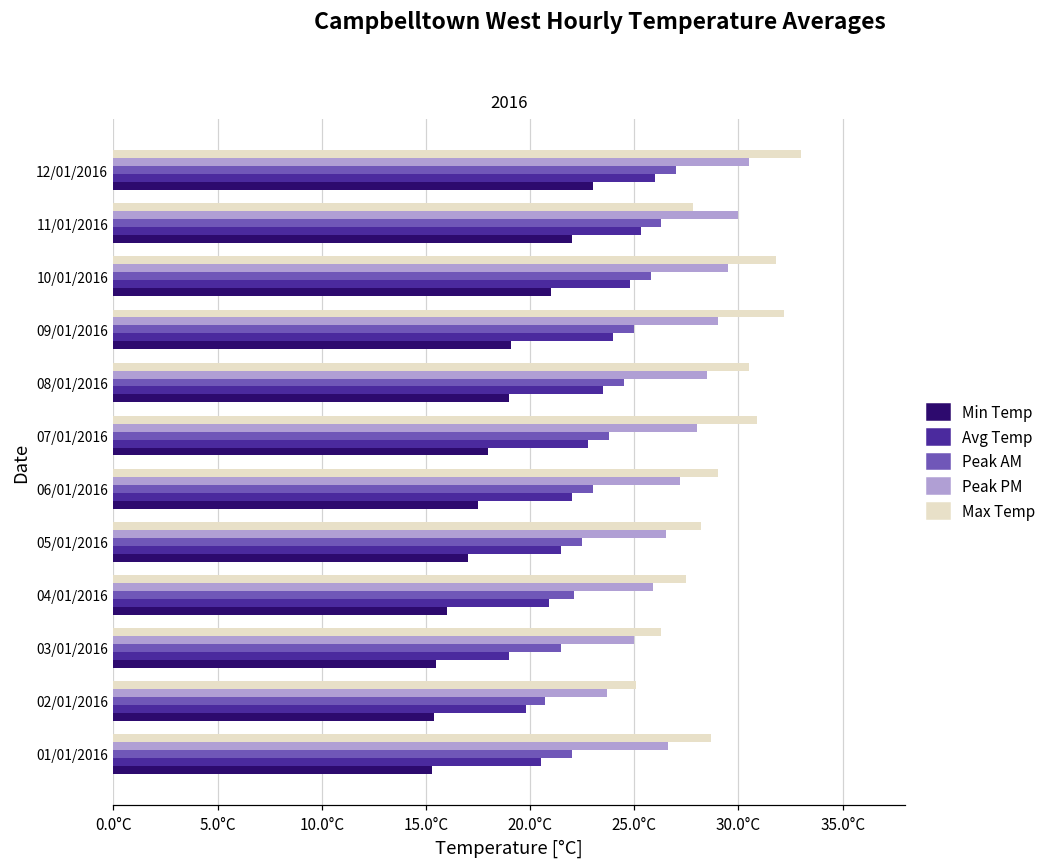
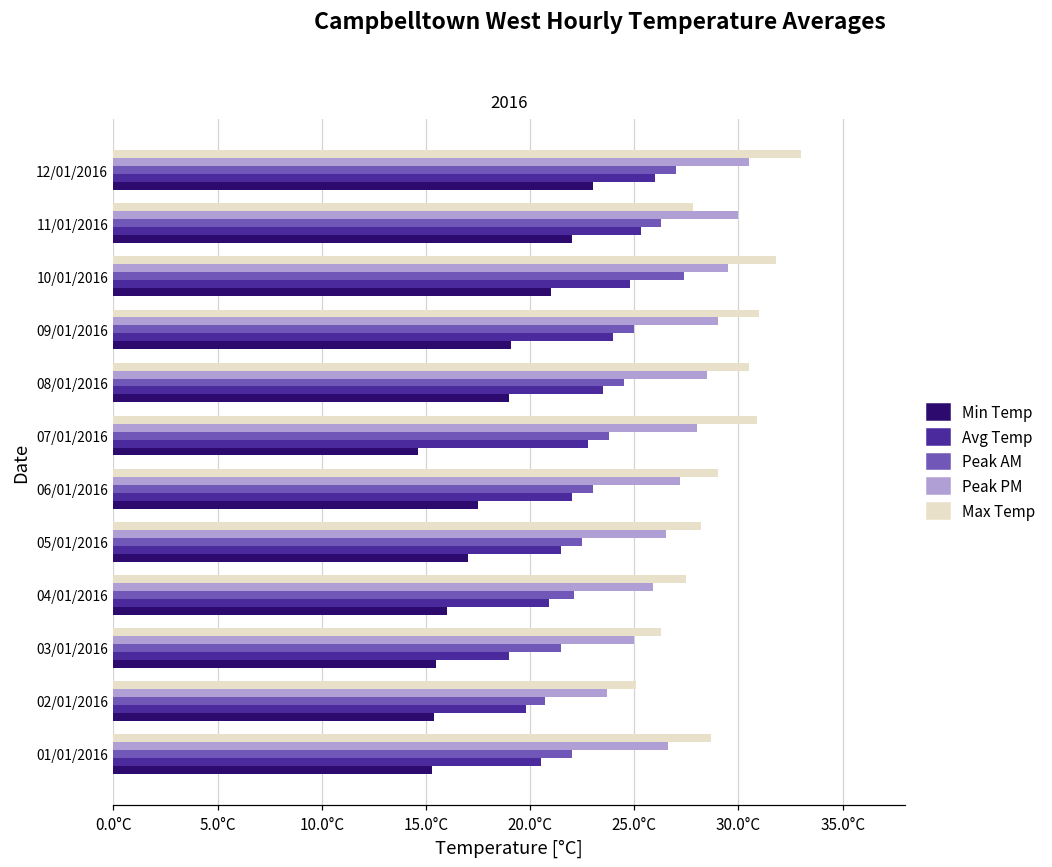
  {
    "Min Temp": {
      "12/01/2016": "23.0°C",
      "11/01/2016": "22.0°C",
      "10/01/2016": "21.0°C",
      "09/01/2016": "19.1°C",
      "08/01/2016": "19.0°C",
-     "07/01/2016": "18.0°C",
+     "07/01/2016": "14.6°C",
      "06/01/2016": "17.5°C",
      "05/01/2016": "17.0°C",
      "04/01/2016": "16.0°C",
      "03/01/2016": "15.5°C",
      "02/01/2016": "15.4°C",
      "01/01/2016": "15.3°C"
    },
    "Avg Temp": {
      "12/01/2016": "26.0°C",
      "11/01/2016": "25.3°C",
      "10/01/2016": "24.8°C",
      "09/01/2016": "24.0°C",
      "08/01/2016": "23.5°C",
      "07/01/2016": "22.8°C",
      "06/01/2016": "22.0°C",
      "05/01/2016": "21.5°C",
      "04/01/2016": "20.9°C",
      "03/01/2016": "19.0°C",
      "02/01/2016": "19.8°C",
      "01/01/2016": "20.5°C"
    },
    "Peak AM": {
      "12/01/2016": "27.0°C",
      "11/01/2016": "26.3°C",
-     "10/01/2016": "25.8°C",
+     "10/01/2016": "27.4°C",
      "09/01/2016": "25.0°C",
      "08/01/2016": "24.5°C",
      "07/01/2016": "23.8°C",
      "06/01/2016": "23.0°C",
      "05/01/2016": "22.5°C",
      "04/01/2016": "22.1°C",
      "03/01/2016": "21.5°C",
      "02/01/2016": "20.7°C",
      "01/01/2016": "22.0°C"
    },
    "Peak PM": {
      "12/01/2016": "30.5°C",
      "11/01/2016": "30.0°C",
      "10/01/2016": "29.5°C",
      "09/01/2016": "29.0°C",
      "08/01/2016": "28.5°C",
      "07/01/2016": "28.0°C",
      "06/01/2016": "27.2°C",
      "05/01/2016": "26.5°C",
      "04/01/2016": "25.9°C",
      "03/01/2016": "25.0°C",
      "02/01/2016": "23.7°C",
      "01/01/2016": "26.6°C"
    },
    "Max Temp": {
      "12/01/2016": "33.0°C",
      "11/01/2016": "27.8°C",
      "10/01/2016": "31.8°C",
-     "09/01/2016": "32.2°C",
+     "09/01/2016": "31.0°C",
      "08/01/2016": "30.5°C",
      "07/01/2016": "30.9°C",
      "06/01/2016": "29.0°C",
      "05/01/2016": "28.2°C",
      "04/01/2016": "27.5°C",
      "03/01/2016": "26.3°C",
      "02/01/2016": "25.1°C",
      "01/01/2016": "28.7°C"
    }
  }
